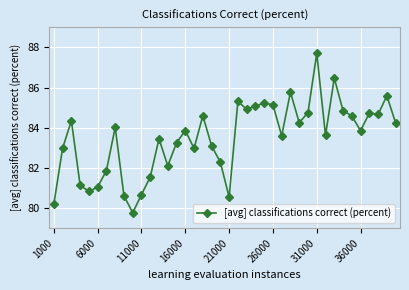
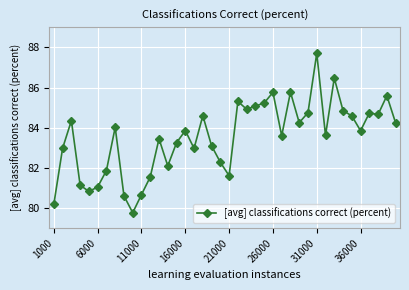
  {
    "1000": 80.2,
    "6000": 81.1,
    "11000": 80.7,
    "16000": 83.9,
-   "21000": 80.6,
-   "26000": 85.1,
+   "21000": 81.6,
+   "26000": 85.8,
    "31000": 87.7,
    "36000": 83.9
  }
